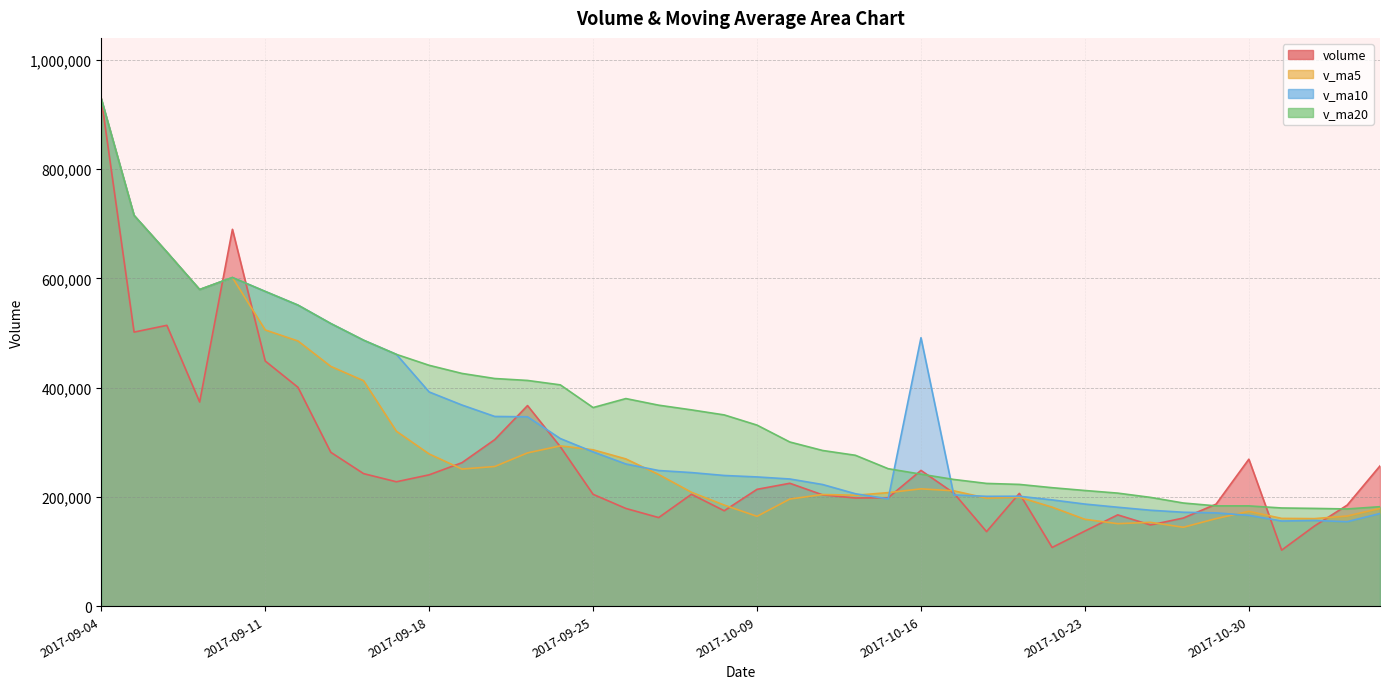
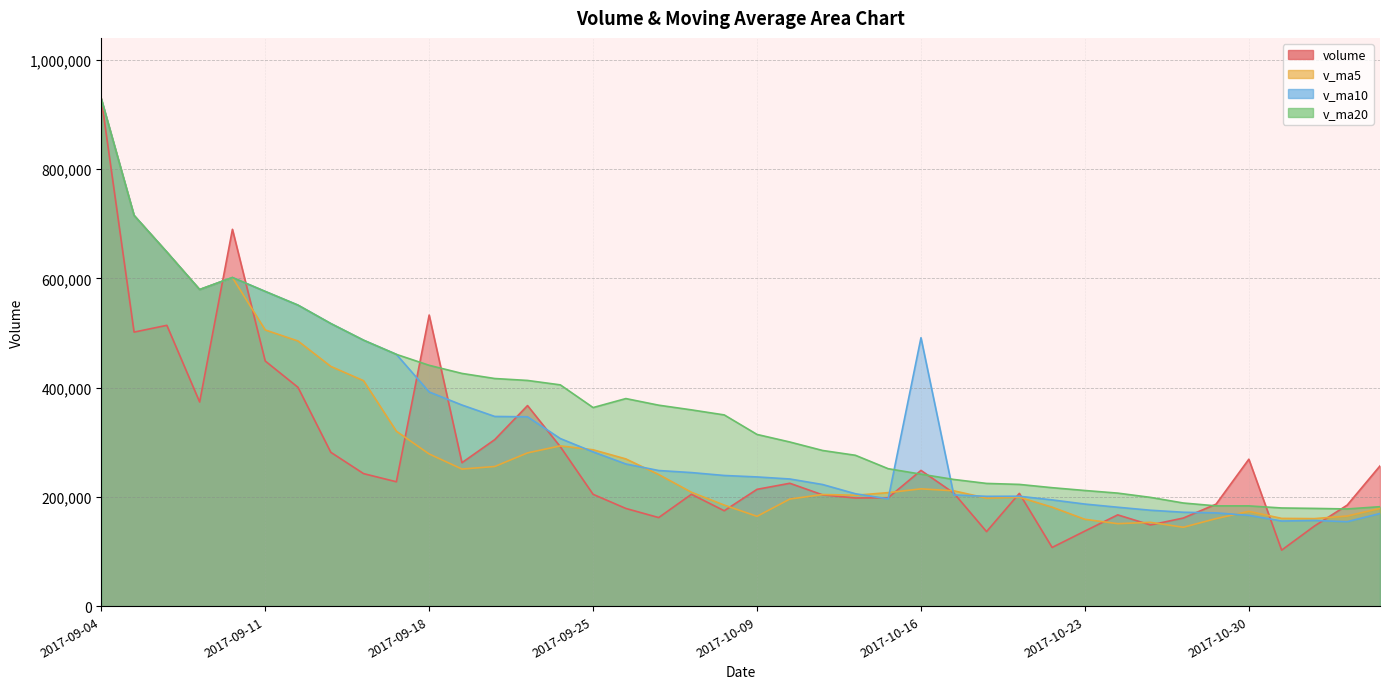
  {
    "volume": {
      "2017-09-11": "450,000",
-     "2017-09-18": "240,000",
+     "2017-09-18": "530,000",
      "2017-09-25": "200,000",
      "2017-10-09": "210,000",
      "2017-10-16": "250,000",
      "2017-10-23": "140,000",
      "2017-10-30": "270,000"
    },
    "v_ma5": {
      "2017-09-11": "510,000",
      "2017-09-18": "280,000",
      "2017-10-09": "160,000",
      "2017-10-16": "210,000",
      "2017-10-23": "160,000",
      "2017-10-30": "170,000"
    },
    "v_ma10": {
      "2017-09-18": "390,000",
      "2017-10-09": "240,000",
      "2017-10-16": "490,000",
      "2017-10-23": "190,000",
      "2017-10-30": "170,000"
    },
    "v_ma20": {
      "2017-09-18": "440,000",
      "2017-09-25": "360,000",
-     "2017-10-09": "330,000",
+     "2017-10-09": "310,000",
      "2017-10-16": "240,000",
      "2017-10-23": "210,000",
      "2017-10-30": "180,000"
    }
  }
